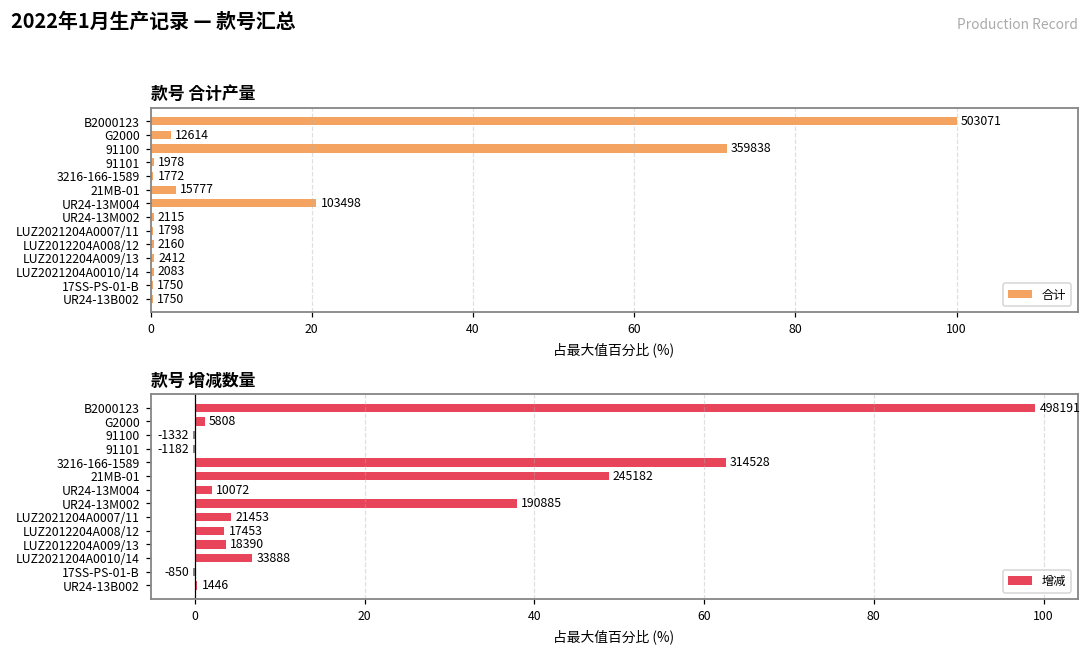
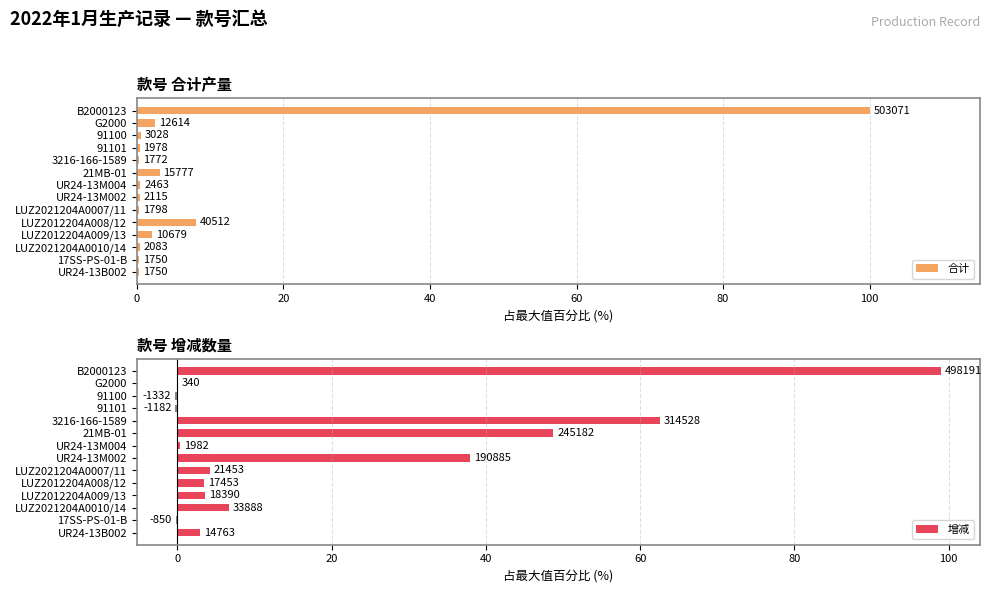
  {
    "款号 合计产量": {
-     "91100": 359838,
-     "UR24-13M004": 103498,
-     "LUZ2012204A008/12": 2160,
-     "LUZ2012204A009/13": 2412
+     "91100": 3028,
+     "UR24-13M004": 2463,
+     "LUZ2012204A008/12": 40512,
+     "LUZ2012204A009/13": 10679
    },
    "款号 增减数量": {
-     "G2000": 5808,
-     "UR24-13M004": 10072,
-     "UR24-13B002": 1446
+     "G2000": 340,
+     "UR24-13M004": 1982,
+     "UR24-13B002": 14763
    }
  }
